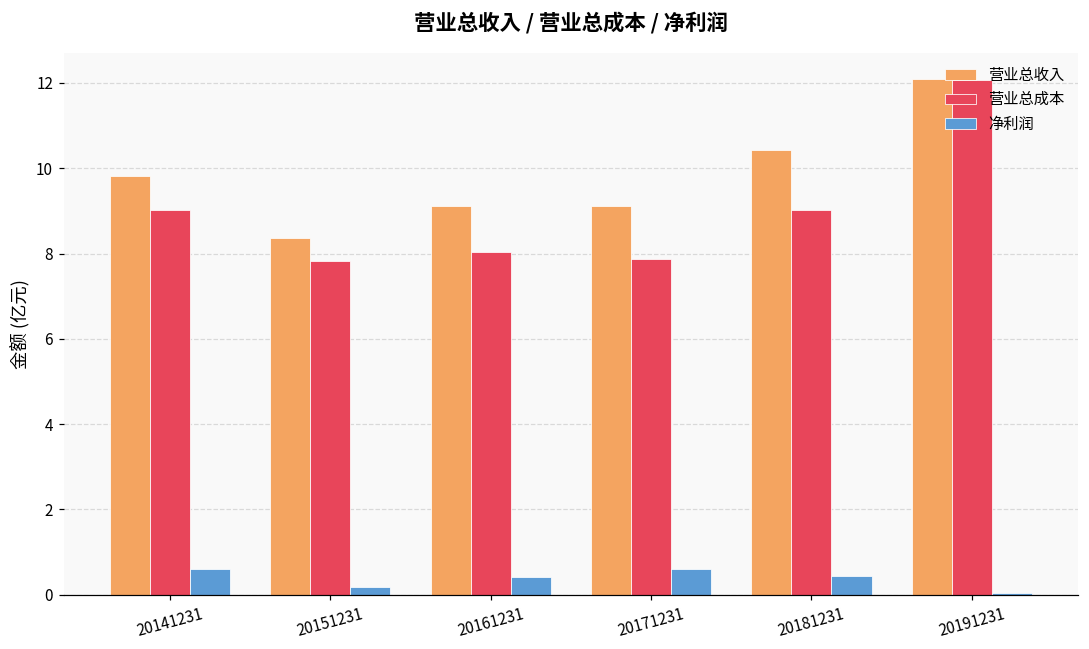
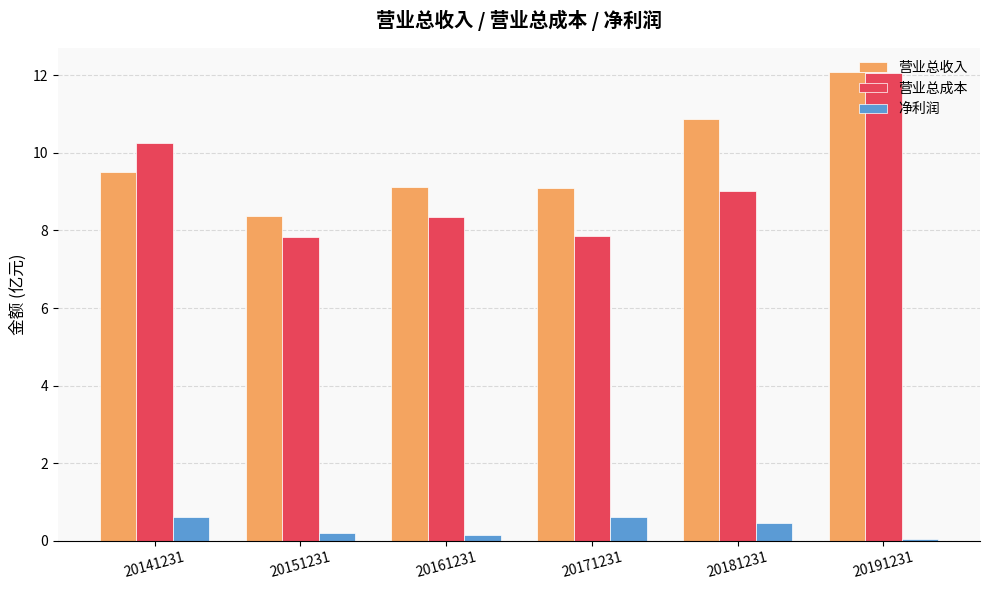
  {
    "营业总收入": {
-     "20141231": 9.8,
+     "20141231": 9.5,
      "20151231": 8.4,
      "20161231": 9.1,
      "20171231": 9.1,
-     "20181231": 10.4,
+     "20181231": 10.9,
      "20191231": 12.1
    },
    "营业总成本": {
-     "20141231": 9.0,
+     "20141231": 10.2,
      "20151231": 7.8,
-     "20161231": 8.0,
+     "20161231": 8.3,
      "20171231": 7.9,
      "20181231": 9.0,
      "20191231": 12.1
    },
    "净利润": {
      "20141231": 0.6,
      "20151231": 0.2,
-     "20161231": 0.4,
+     "20161231": 0.2,
      "20171231": 0.6,
      "20181231": 0.5
    }
  }
